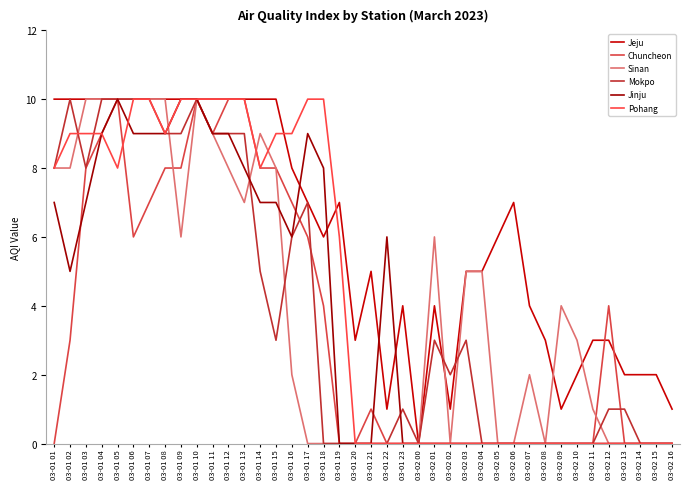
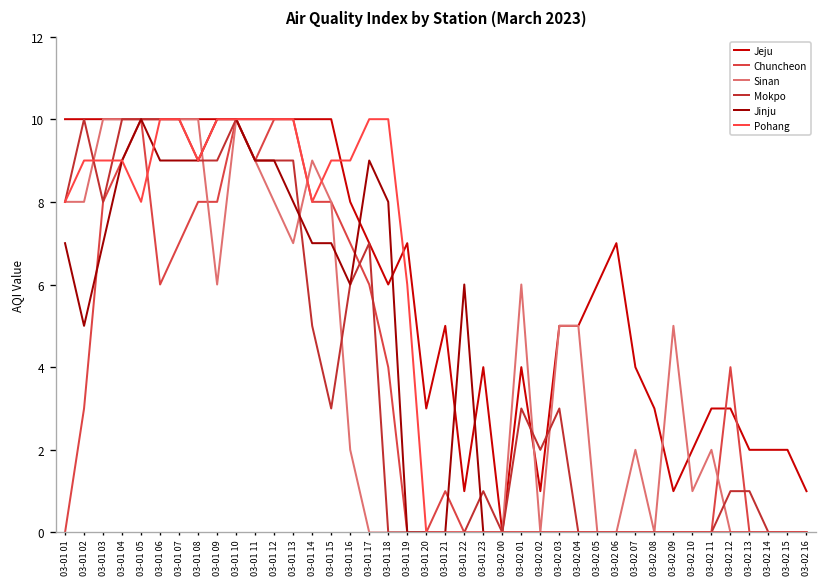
  {
    "Sinan": {
      "03-01 02": 8,
      "03-01 09": 6,
      "03-01 12": 8,
      "03-01 13": 7,
      "03-01 14": 9,
      "03-01 16": 2,
      "03-01 17": 0,
      "03-02 01": 6,
      "03-02 07": 2,
-     "03-02 09": 4,
-     "03-02 10": 3,
-     "03-02 11": 1
+     "03-02 09": 5,
+     "03-02 10": 1,
+     "03-02 11": 2
    }
  }
